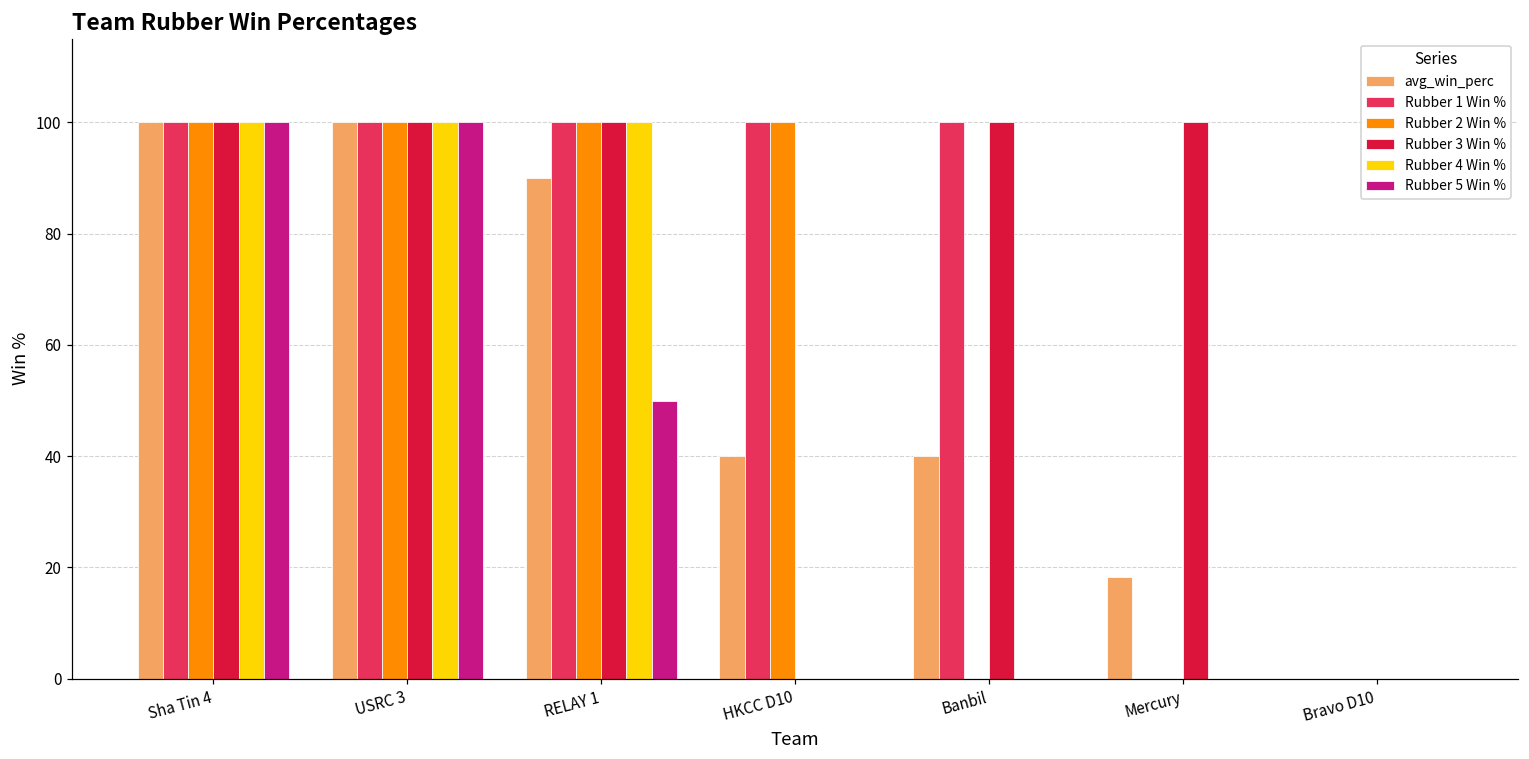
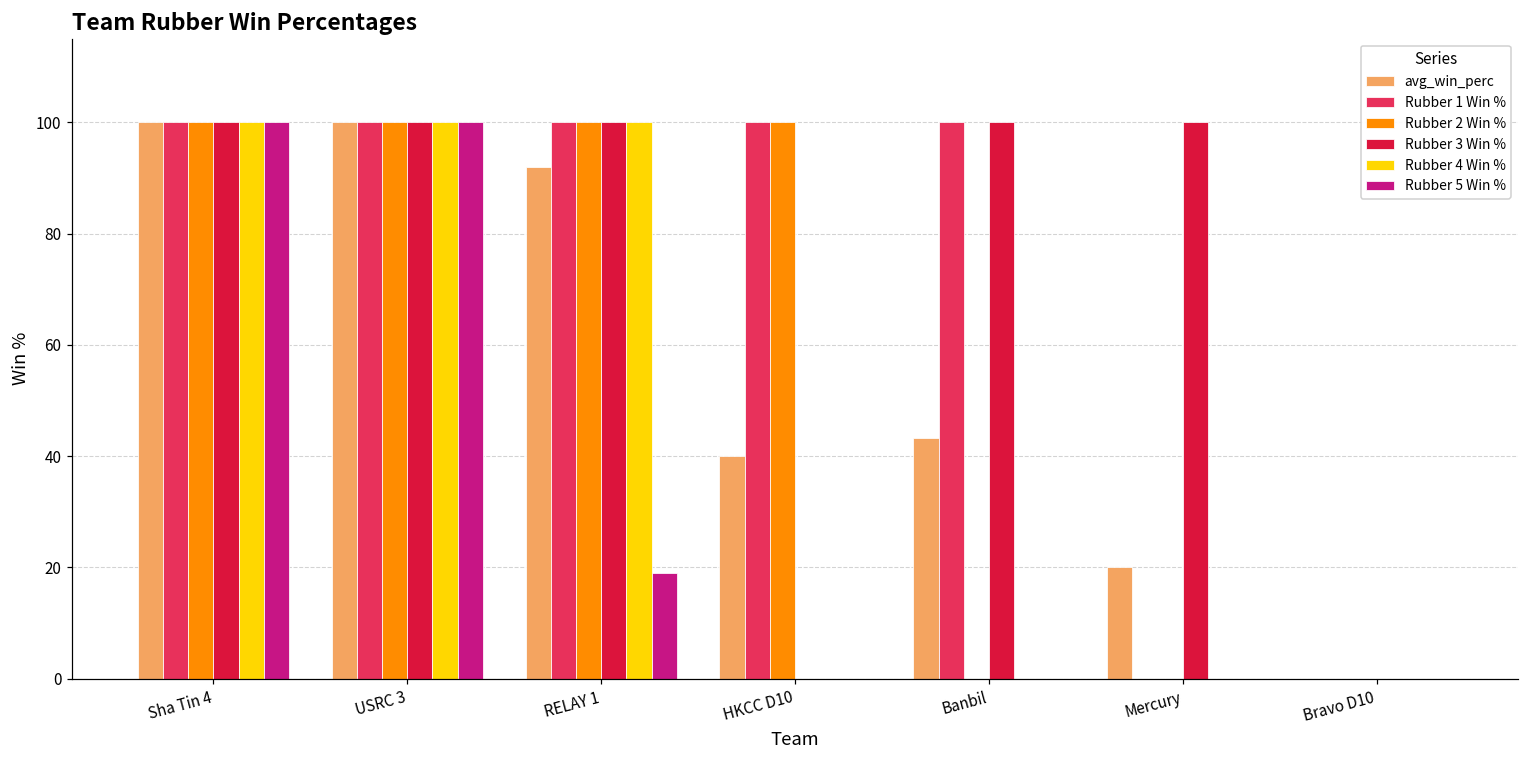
  {
    "avg_win_perc": {
      "Sha Tin 4": 100,
      "USRC 3": 100,
-     "RELAY 1": 90,
+     "RELAY 1": 92,
      "HKCC D10": 40,
-     "Banbil": 40,
-     "Mercury": 18,
+     "Banbil": 43,
+     "Mercury": 20,
      "Bravo D10": 0
    },
    "Rubber 2 Win %": {
      "Sha Tin 4": 100,
      "USRC 3": 100,
      "RELAY 1": 100,
      "HKCC D10": 100,
      "Banbil": 0,
      "Mercury": 0,
      "Bravo D10": 0
    },
    "Rubber 4 Win %": {
      "Sha Tin 4": 100,
      "USRC 3": 100,
      "RELAY 1": 100,
      "HKCC D10": 0,
      "Banbil": 0,
      "Mercury": 0,
      "Bravo D10": 0
    },
    "Rubber 5 Win %": {
      "Sha Tin 4": 100,
      "USRC 3": 100,
-     "RELAY 1": 50,
+     "RELAY 1": 19,
      "HKCC D10": 0,
      "Banbil": 0,
      "Mercury": 0,
      "Bravo D10": 0
    }
  }
